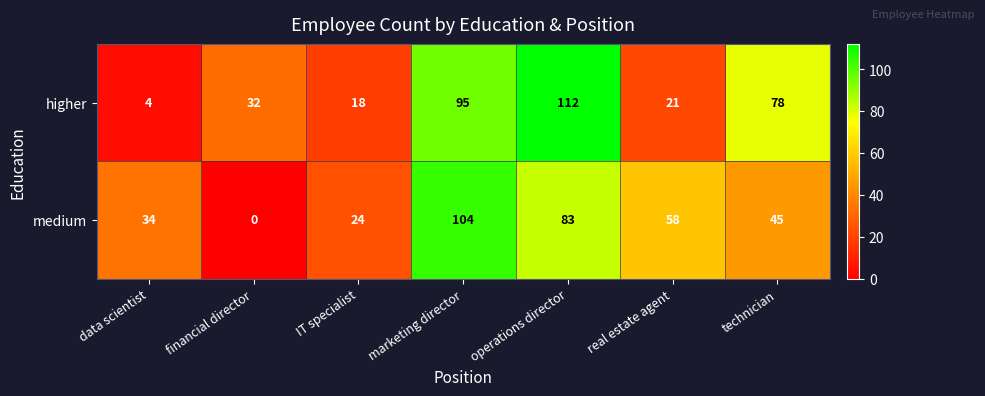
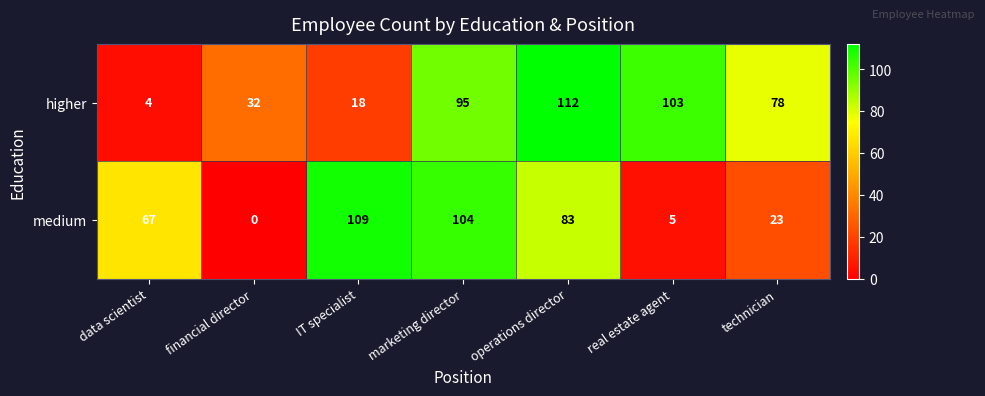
  {
    "higher": {
      "data scientist": 4,
      "financial director": 32,
      "IT specialist": 18,
      "marketing director": 95,
      "operations director": 112,
-     "real estate agent": 21,
+     "real estate agent": 103,
      "technician": 78
    },
    "medium": {
-     "data scientist": 34,
+     "data scientist": 67,
      "financial director": 0,
-     "IT specialist": 24,
+     "IT specialist": 109,
      "marketing director": 104,
      "operations director": 83,
-     "real estate agent": 58,
-     "technician": 45
+     "real estate agent": 5,
+     "technician": 23
    }
  }
